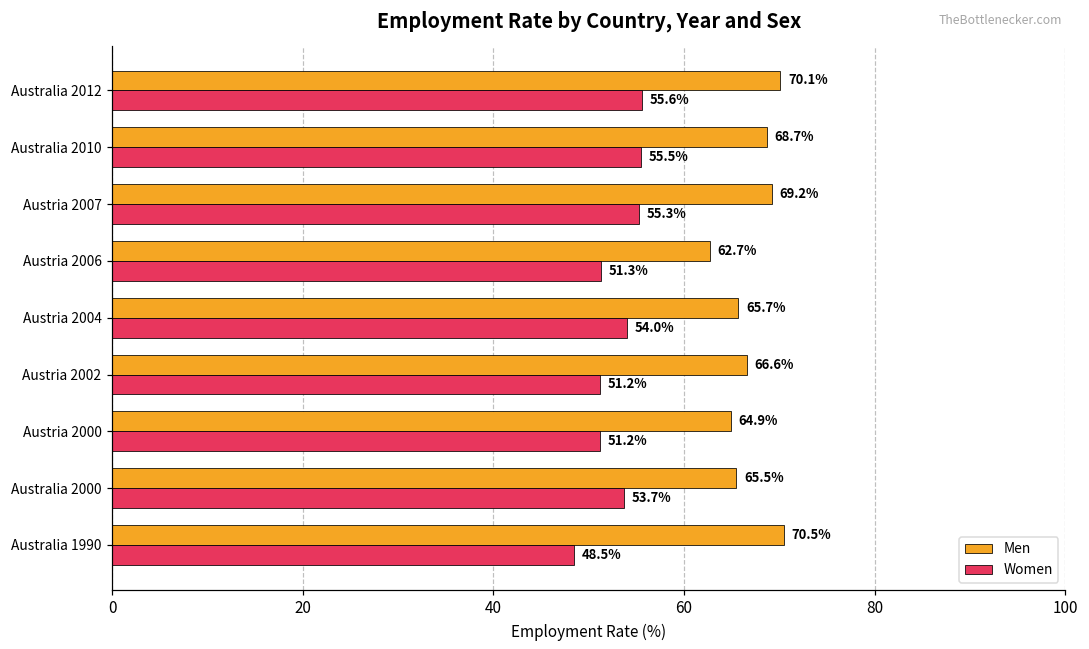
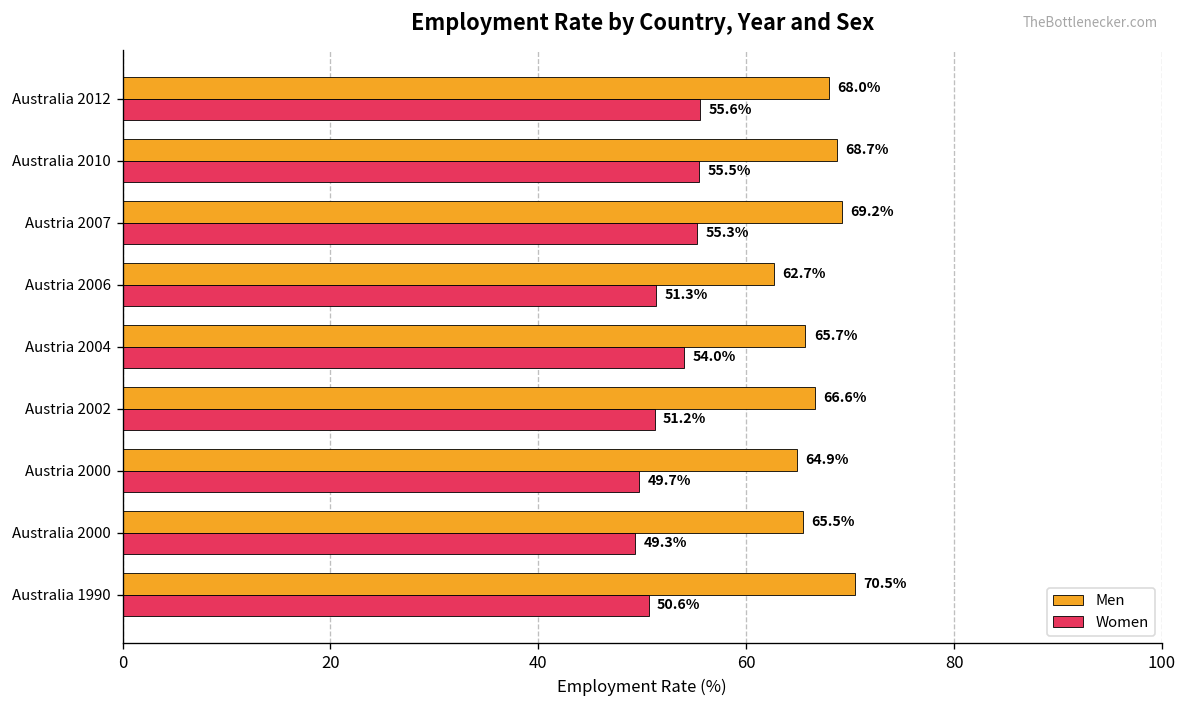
  {
    "Men": {
-     "Australia 2012": "70.1%",
+     "Australia 2012": "68.0%",
      "Australia 2010": "68.7%",
      "Austria 2007": "69.2%",
      "Austria 2006": "62.7%",
      "Austria 2004": "65.7%",
      "Austria 2002": "66.6%",
      "Austria 2000": "64.9%",
      "Australia 2000": "65.5%",
      "Australia 1990": "70.5%"
    },
    "Women": {
      "Australia 2012": "55.6%",
      "Australia 2010": "55.5%",
      "Austria 2007": "55.3%",
      "Austria 2006": "51.3%",
      "Austria 2004": "54.0%",
      "Austria 2002": "51.2%",
-     "Austria 2000": "51.2%",
-     "Australia 2000": "53.7%",
-     "Australia 1990": "48.5%"
+     "Austria 2000": "49.7%",
+     "Australia 2000": "49.3%",
+     "Australia 1990": "50.6%"
    }
  }
